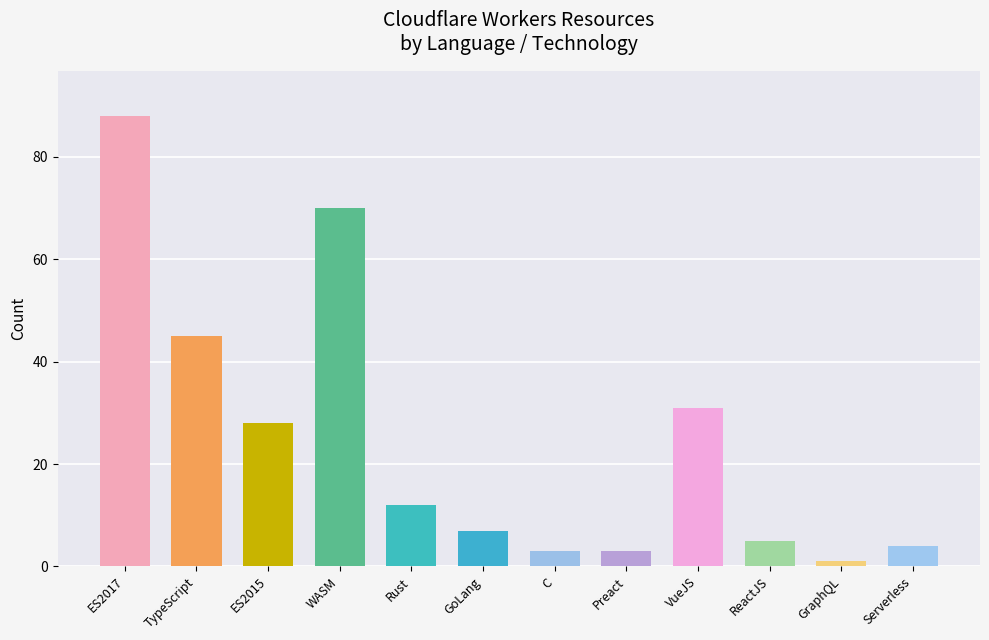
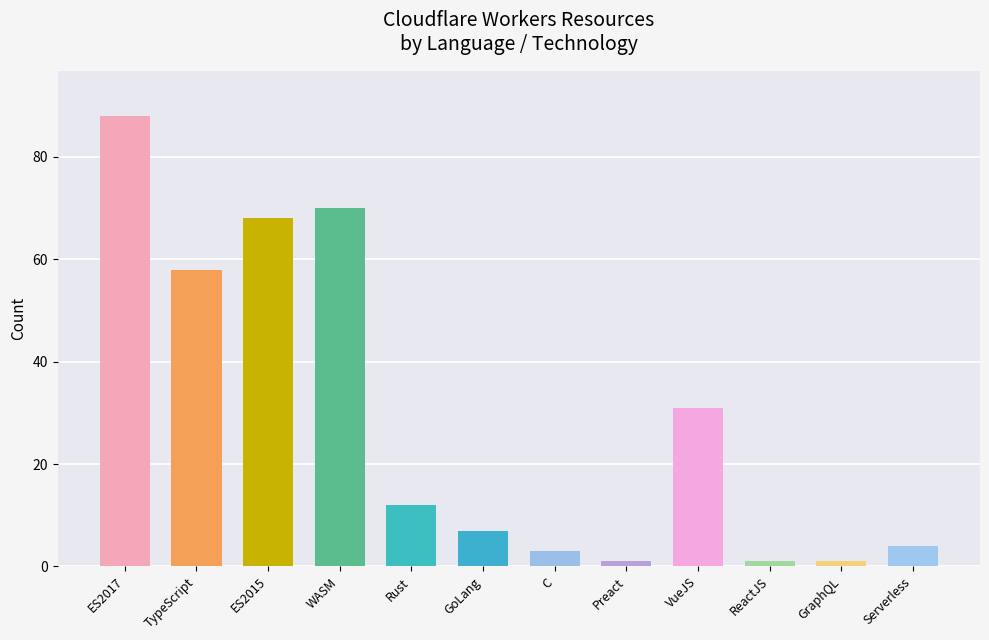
  {
    "ES2017": 88,
-   "TypeScript": 45,
-   "ES2015": 28,
+   "TypeScript": 58,
+   "ES2015": 68,
    "WASM": 70,
    "Rust": 12,
    "GoLang": 7,
    "C": 3,
-   "Preact": 3,
+   "Preact": 1,
    "VueJS": 31,
-   "ReactJS": 5,
+   "ReactJS": 1,
    "GraphQL": 1,
    "Serverless": 4
  }
